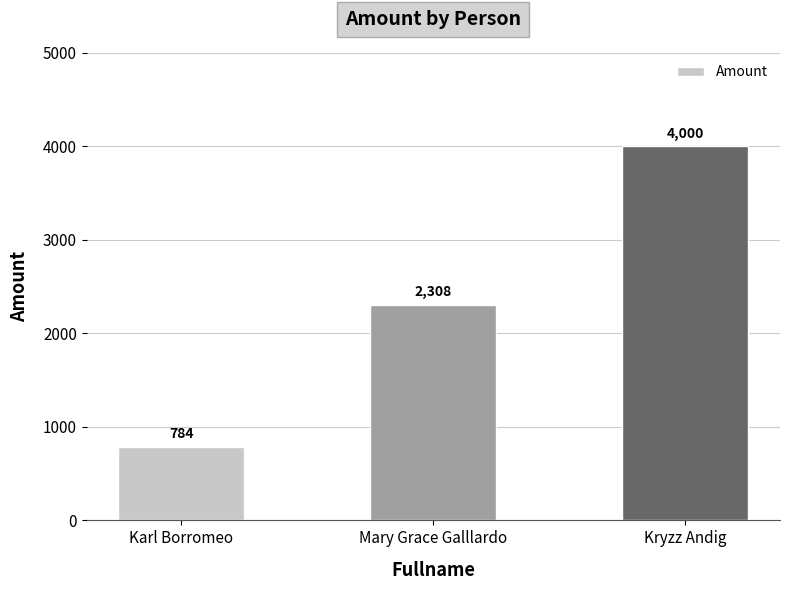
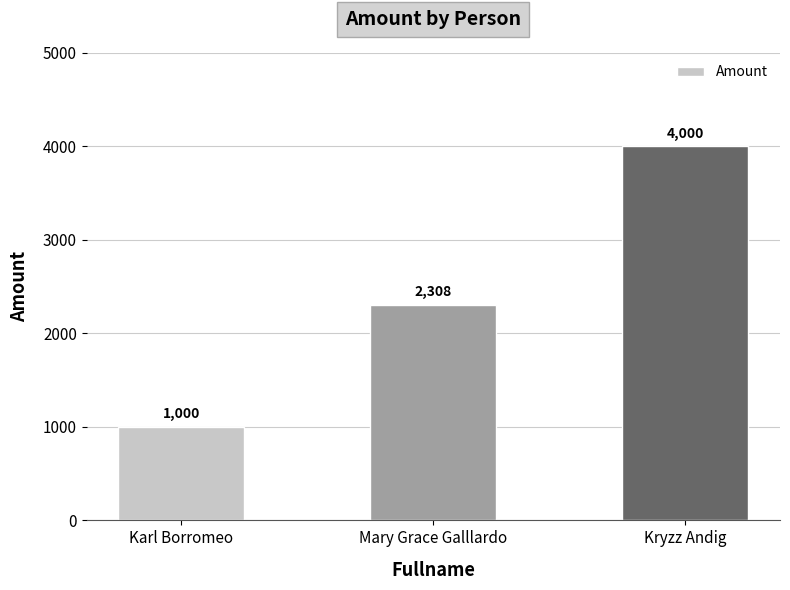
  {
-   "Karl Borromeo": "784",
+   "Karl Borromeo": "1,000",
    "Mary Grace Galllardo": "2,308",
    "Kryzz Andig": "4,000"
  }
